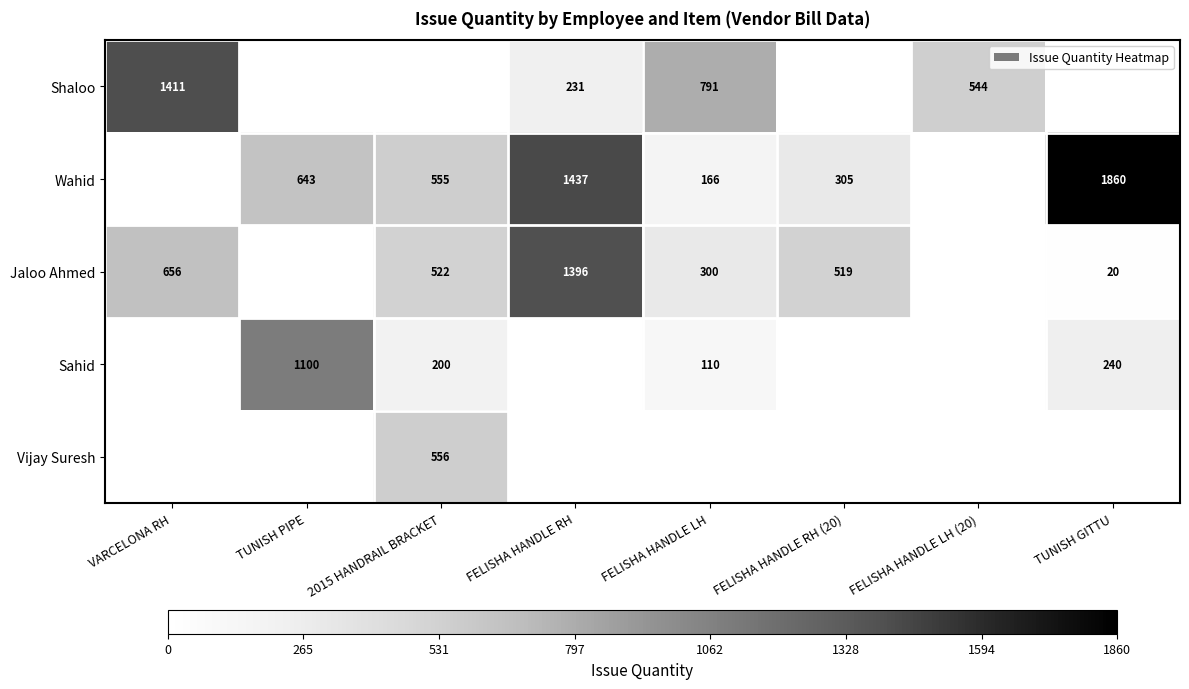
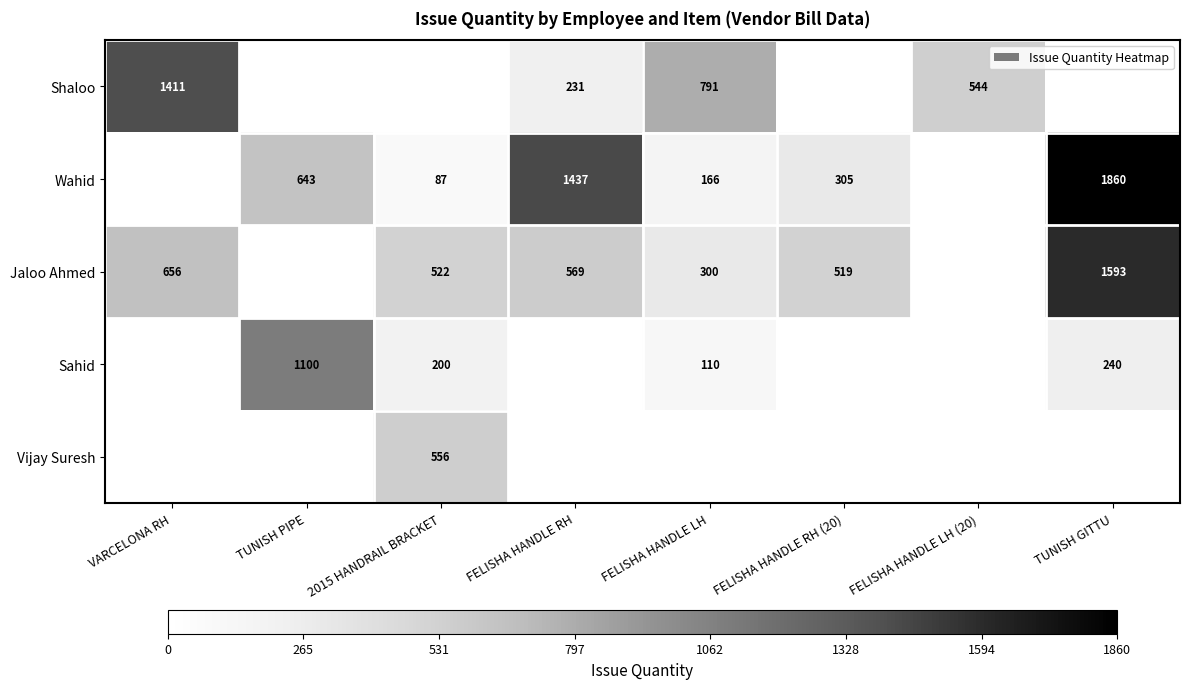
  {
    "Shaloo": {
      "VARCELONA RH": 1411,
      "FELISHA HANDLE RH": 231,
      "FELISHA HANDLE LH": 791,
      "FELISHA HANDLE LH (20)": 544
    },
    "Wahid": {
      "TUNISH PIPE": 643,
-     "2015 HANDRAIL BRACKET": 555,
+     "2015 HANDRAIL BRACKET": 87,
      "FELISHA HANDLE RH": 1437,
      "FELISHA HANDLE LH": 166,
      "FELISHA HANDLE RH (20)": 305,
      "TUNISH GITTU": 1860
    },
    "Jaloo Ahmed": {
      "VARCELONA RH": 656,
      "2015 HANDRAIL BRACKET": 522,
-     "FELISHA HANDLE RH": 1396,
+     "FELISHA HANDLE RH": 569,
      "FELISHA HANDLE LH": 300,
      "FELISHA HANDLE RH (20)": 519,
-     "TUNISH GITTU": 20
+     "TUNISH GITTU": 1593
    },
    "Sahid": {
      "TUNISH PIPE": 1100,
      "2015 HANDRAIL BRACKET": 200,
      "FELISHA HANDLE LH": 110,
      "TUNISH GITTU": 240
    },
    "Vijay Suresh": {
      "2015 HANDRAIL BRACKET": 556
    }
  }
